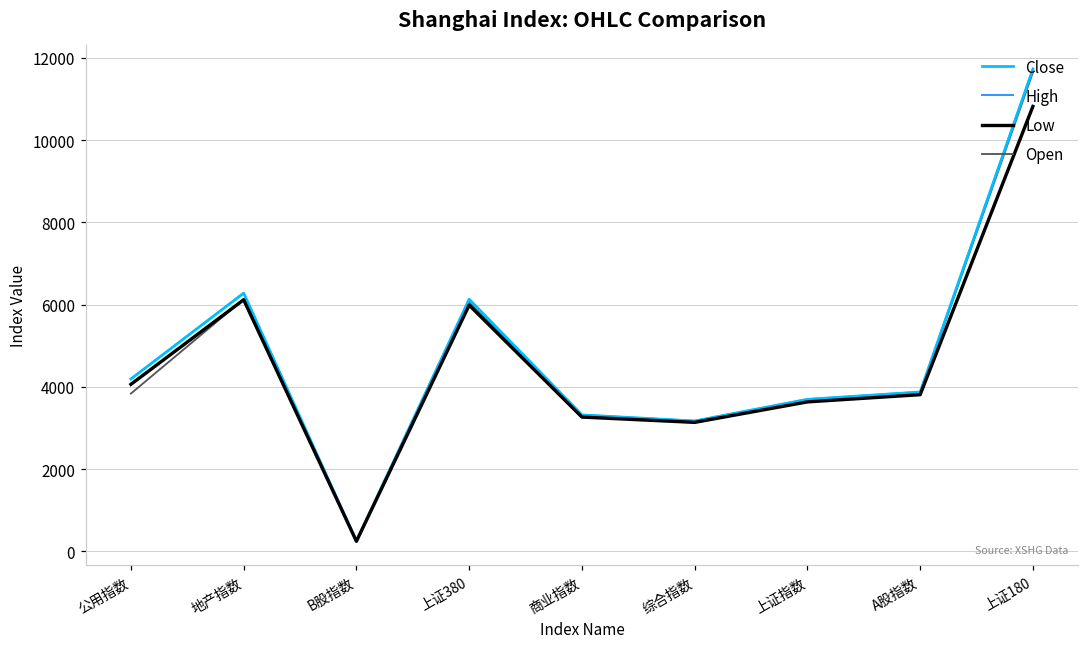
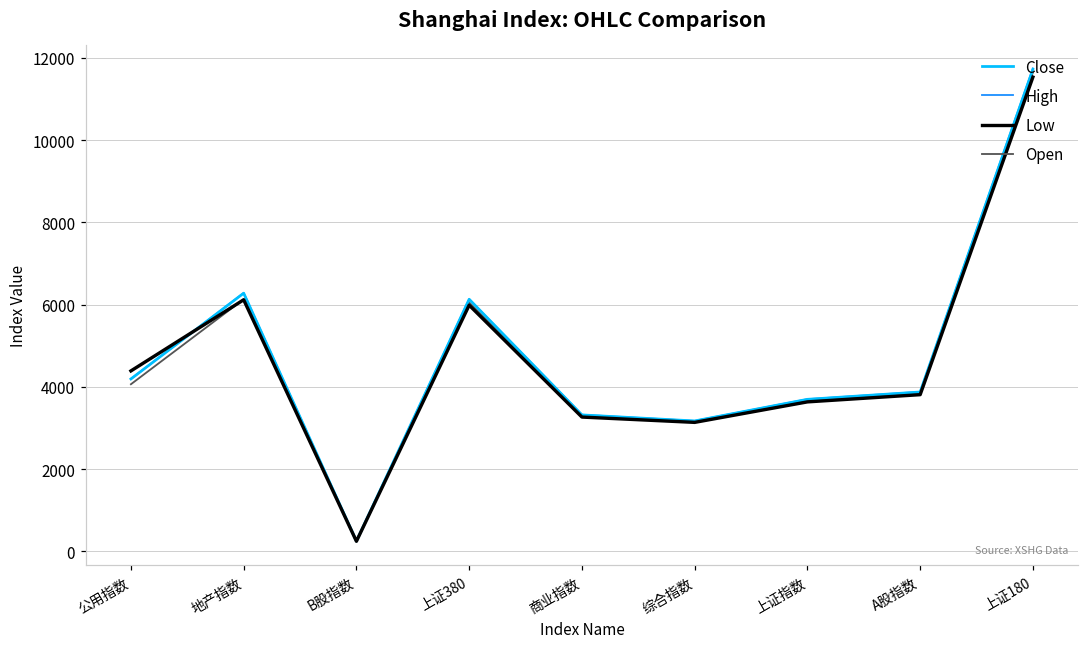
  {
    "Low": {
-     "公用指数": 4100,
-     "上证180": 10800
+     "公用指数": 4400,
+     "上证180": 11500
    },
    "Open": {
-     "公用指数": 3800,
+     "公用指数": 4100,
      "上证180": 11600
    }
  }
